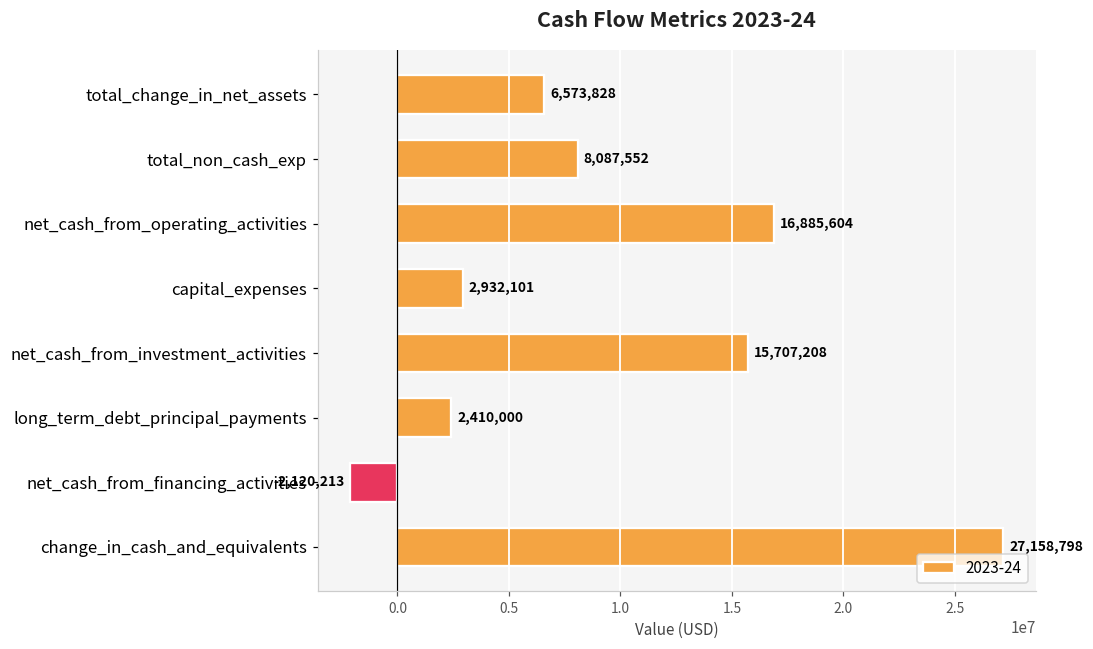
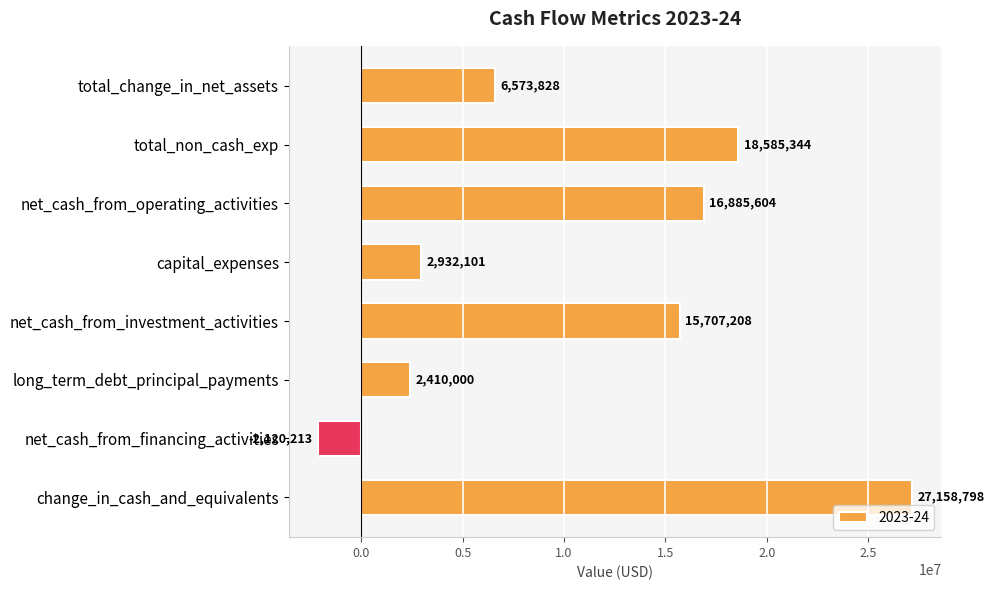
  {
    "total_change_in_net_assets": "6,573,828",
-   "total_non_cash_exp": "8,087,552",
+   "total_non_cash_exp": "18,585,344",
    "net_cash_from_operating_activities": "16,885,604",
    "capital_expenses": "2,932,101",
    "net_cash_from_investment_activities": "15,707,208",
    "long_term_debt_principal_payments": "2,410,000",
    "net_cash_from_financing_activities": "-2,120,213",
    "change_in_cash_and_equivalents": "27,158,798"
  }
